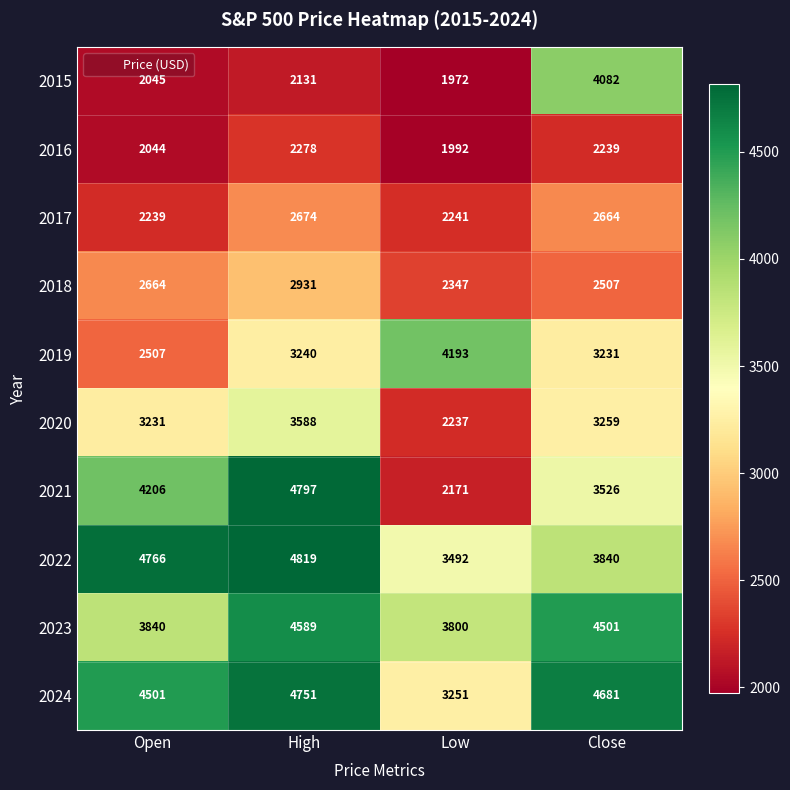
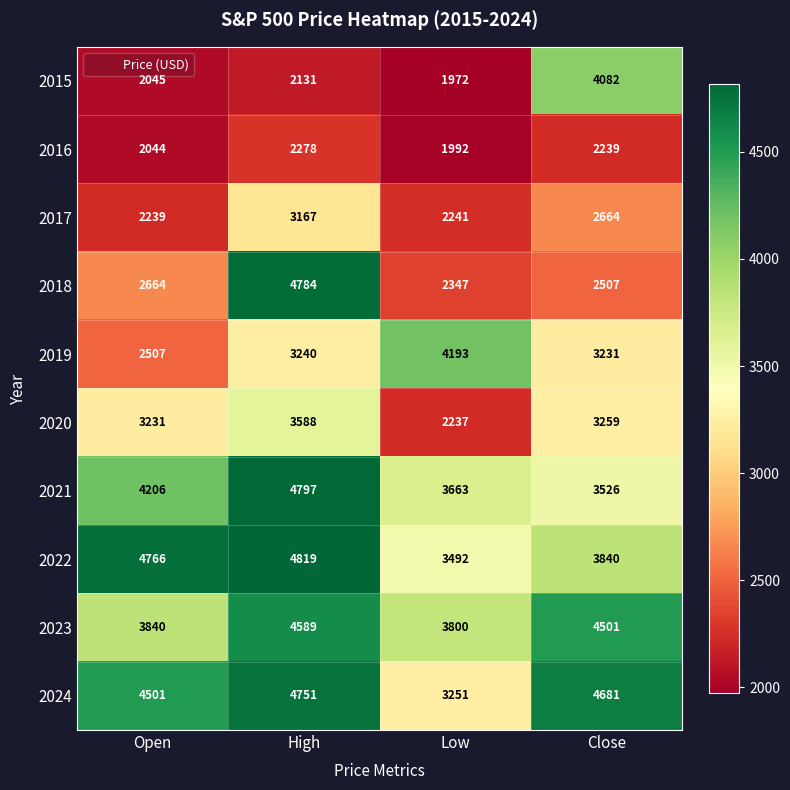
  {
    "2015": {
      "High": 2131,
      "Low": 1972,
      "Close": 4082
    },
    "2016": {
      "Open": 2044,
      "High": 2278,
      "Low": 1992,
      "Close": 2239
    },
    "2017": {
      "Open": 2239,
-     "High": 2674,
+     "High": 3167,
      "Low": 2241,
      "Close": 2664
    },
    "2018": {
      "Open": 2664,
-     "High": 2931,
+     "High": 4784,
      "Low": 2347,
      "Close": 2507
    },
    "2019": {
      "Open": 2507,
      "High": 3240,
      "Low": 4193,
      "Close": 3231
    },
    "2020": {
      "Open": 3231,
      "High": 3588,
      "Low": 2237,
      "Close": 3259
    },
    "2021": {
      "Open": 4206,
      "High": 4797,
-     "Low": 2171,
+     "Low": 3663,
      "Close": 3526
    },
    "2022": {
      "Open": 4766,
      "High": 4819,
      "Low": 3492,
      "Close": 3840
    },
    "2023": {
      "Open": 3840,
      "High": 4589,
      "Low": 3800,
      "Close": 4501
    },
    "2024": {
      "Open": 4501,
      "High": 4751,
      "Low": 3251,
      "Close": 4681
    }
  }
